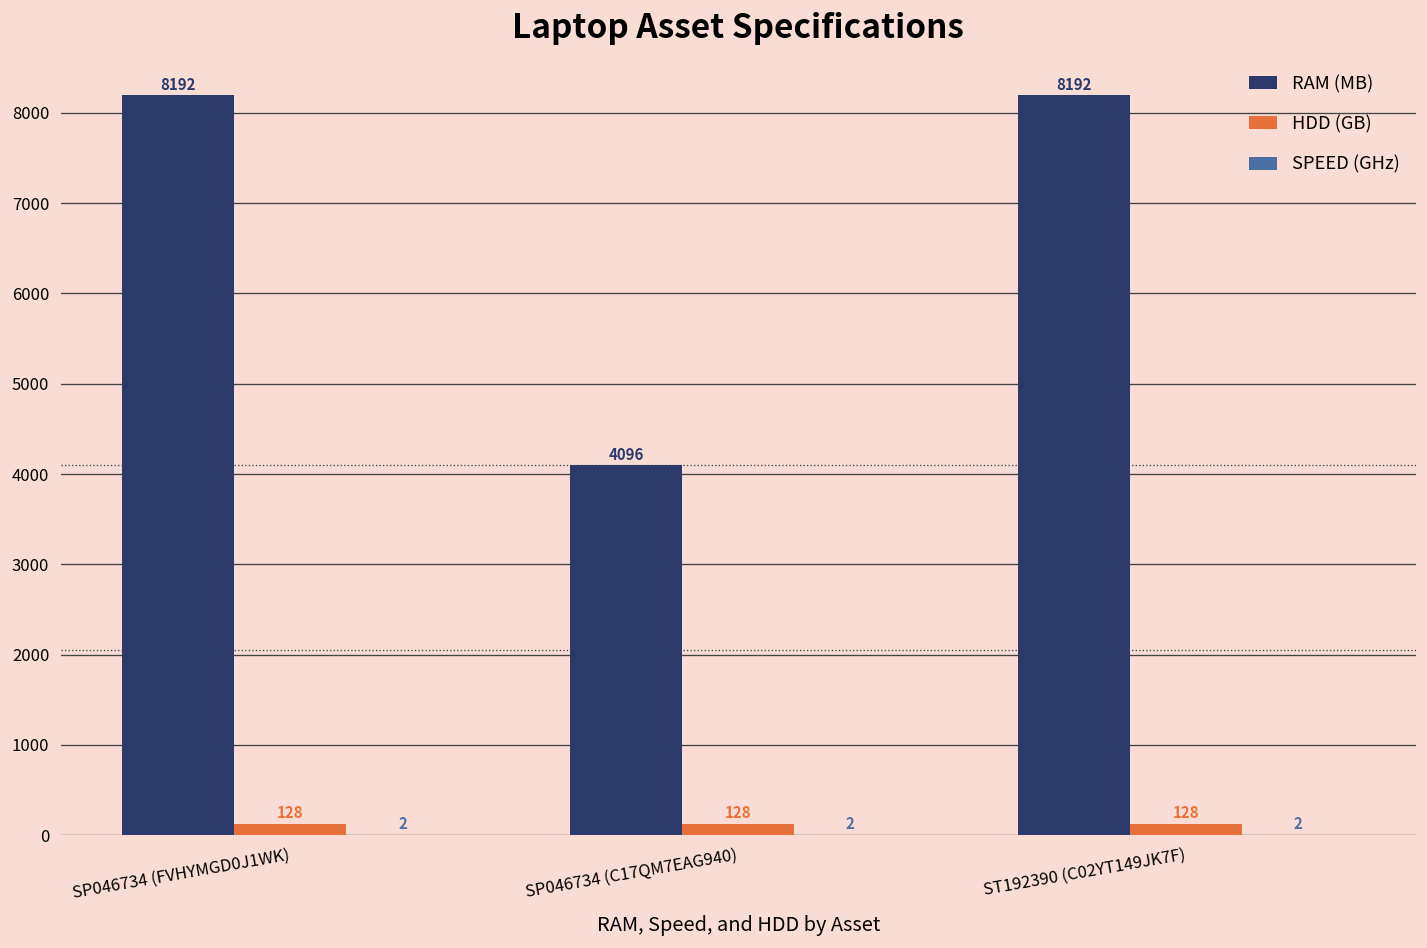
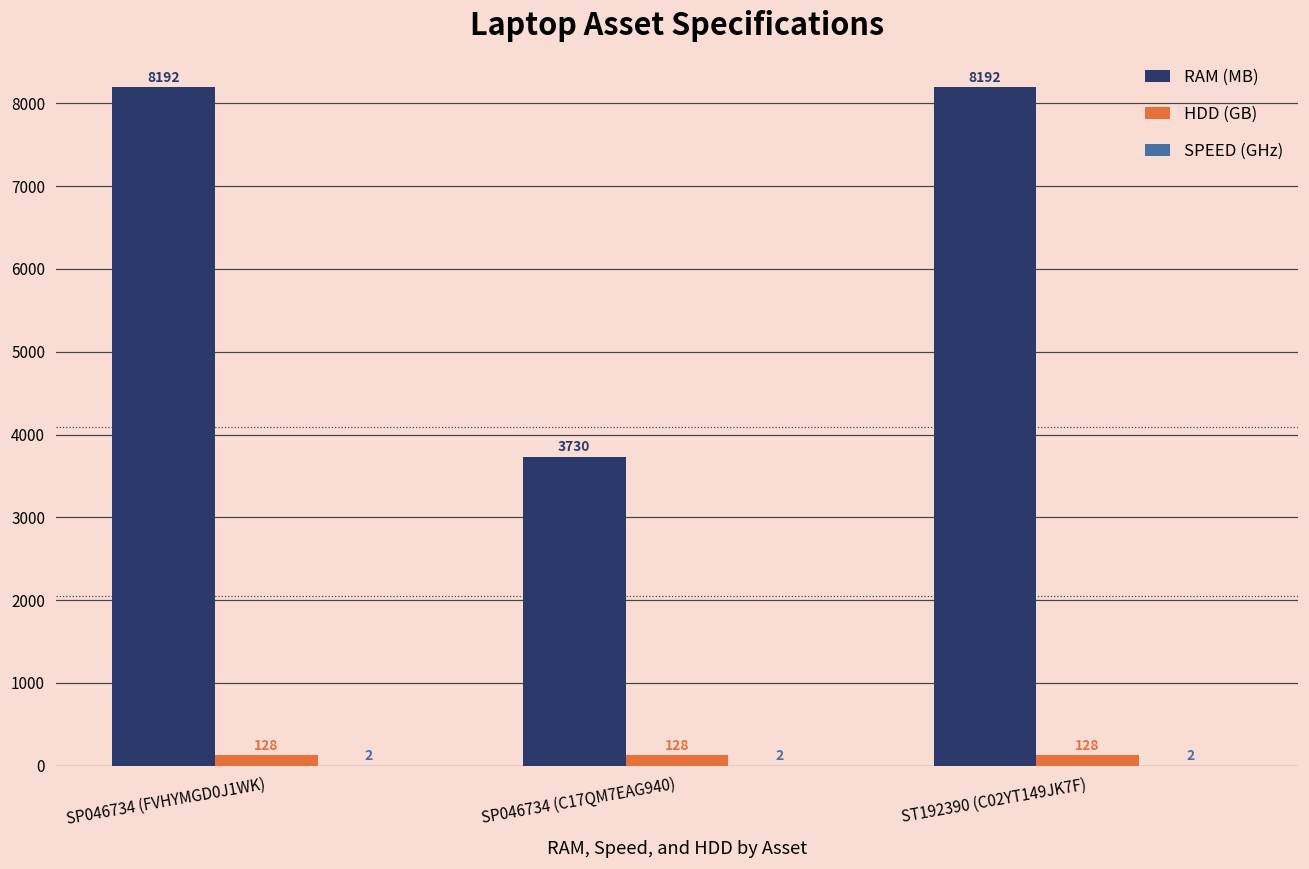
  {
    "RAM (MB)": {
      "SP046734 (FVHYMGD0J1WK)": 8192,
-     "SP046734 (C17QM7EAG940)": 4096,
+     "SP046734 (C17QM7EAG940)": 3730,
      "ST192390 (C02YT149JK7F)": 8192
    },
    "HDD (GB)": {
      "SP046734 (FVHYMGD0J1WK)": 128,
      "SP046734 (C17QM7EAG940)": 128,
      "ST192390 (C02YT149JK7F)": 128
    },
    "SPEED (GHz)": {
      "SP046734 (FVHYMGD0J1WK)": 2,
      "SP046734 (C17QM7EAG940)": 2,
      "ST192390 (C02YT149JK7F)": 2
    }
  }
